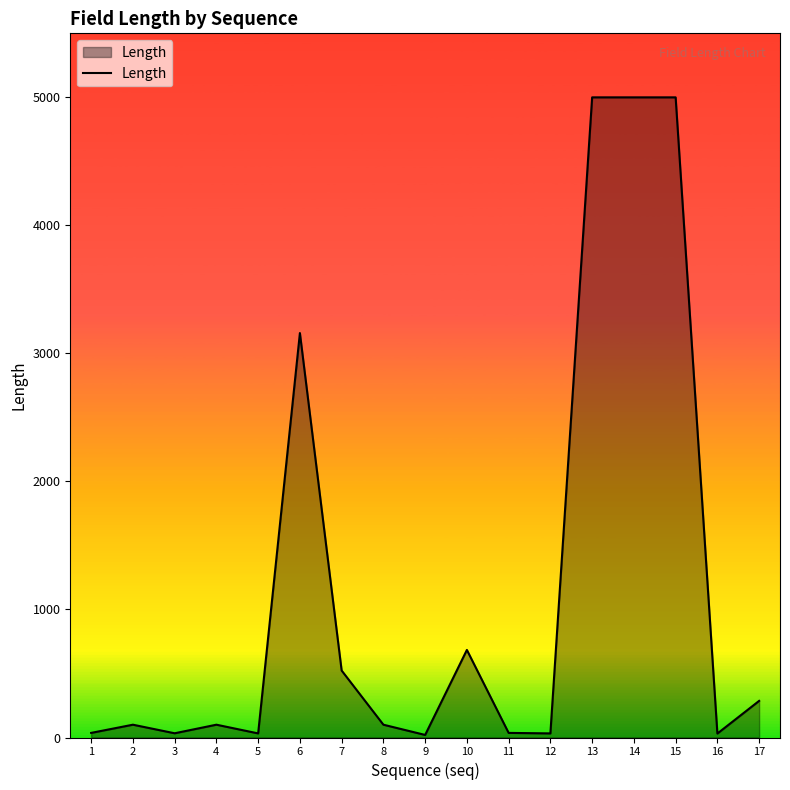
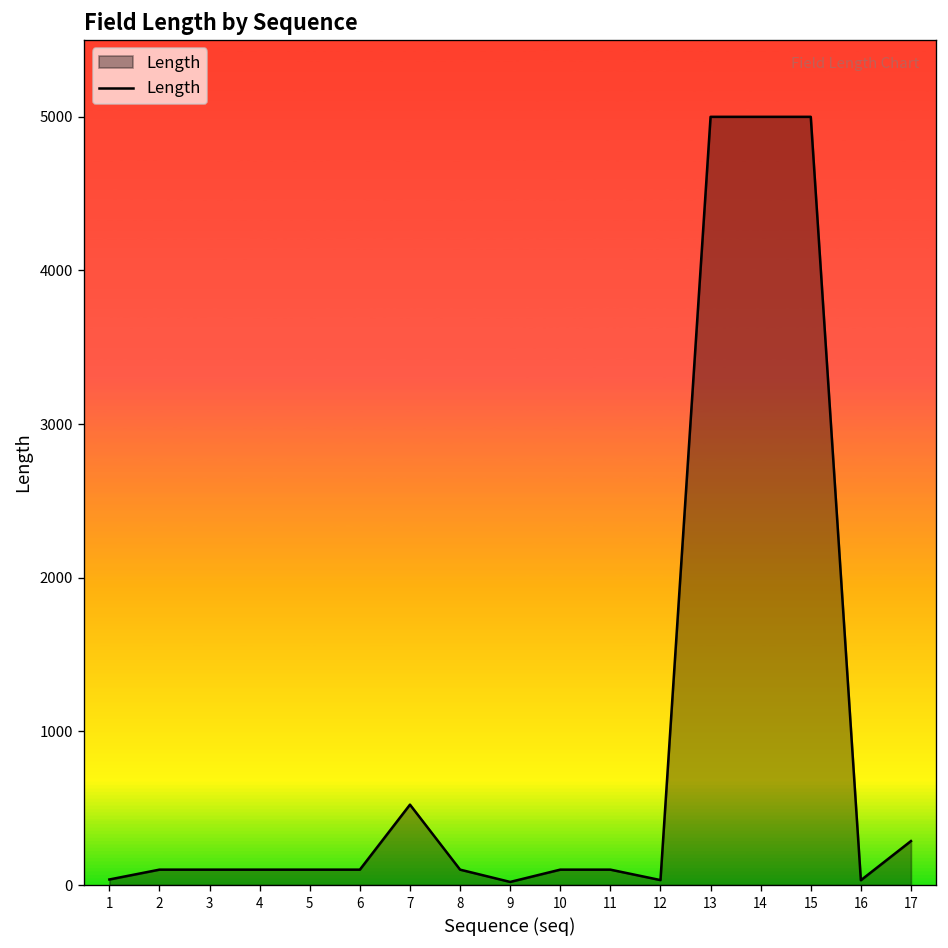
  {
    "1": 40,
    "2": 100,
-   "3": 30,
+   "3": 100,
    "4": 100,
-   "5": 30,
-   "6": 3160,
+   "5": 100,
+   "6": 100,
    "7": 520,
    "8": 100,
    "9": 20,
-   "10": 680,
-   "11": 40,
+   "10": 100,
+   "11": 100,
    "12": 30,
    "13": 5000,
    "14": 5000,
    "15": 5000,
    "16": 30,
    "17": 290
  }
